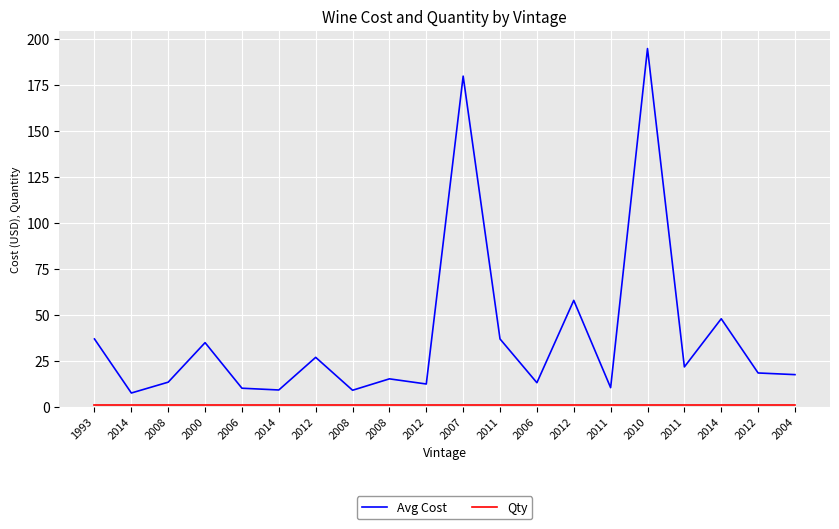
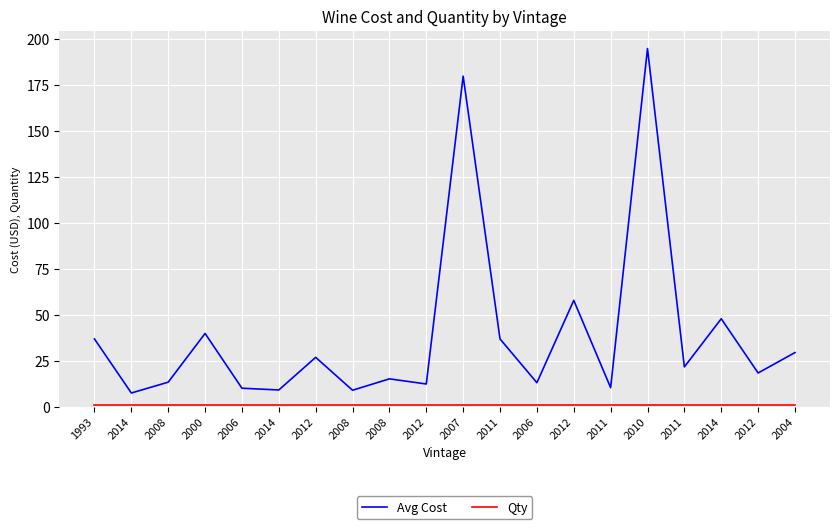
  {
    "Avg Cost": {
      "1993": 37,
-     "2000": 35,
+     "2000": 40,
      "2007": 180,
      "2010": 195,
-     "2004": 18
+     "2004": 30
    },
    "Qty": {
      "1993": 1,
      "2000": 1,
      "2007": 1,
      "2010": 1,
      "2004": 1
    }
  }
